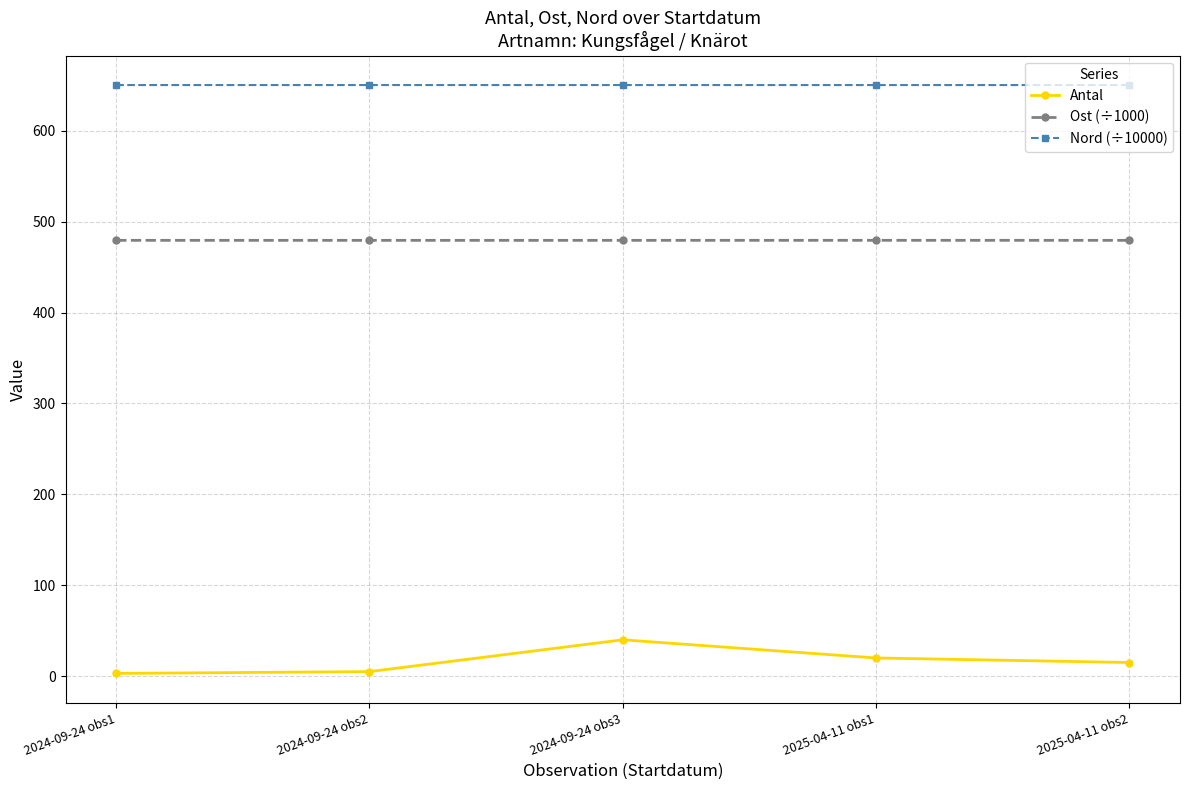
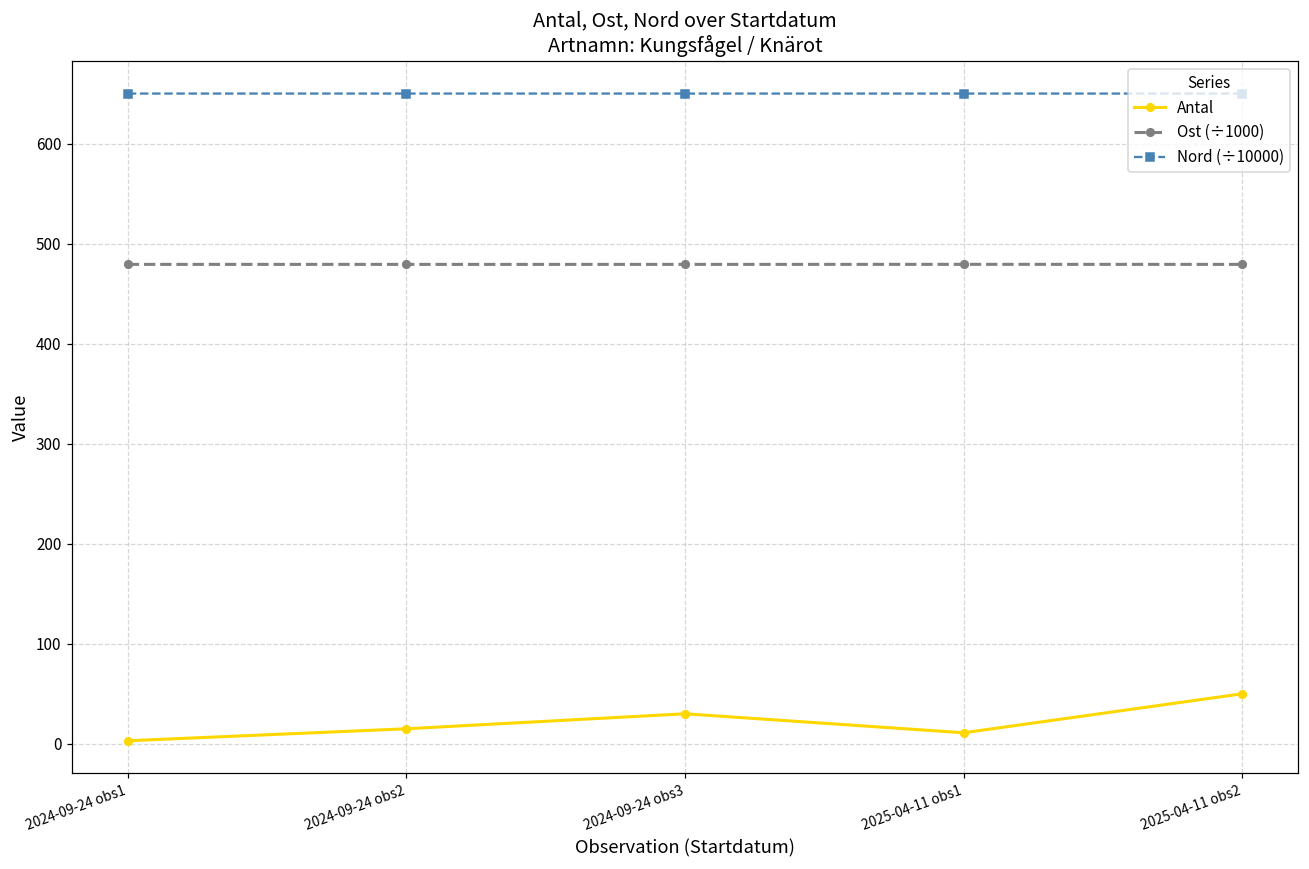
  {
    "Antal": {
      "2024-09-24 obs1": 0,
-     "2024-09-24 obs2": 10,
-     "2024-09-24 obs3": 40,
-     "2025-04-11 obs1": 20,
-     "2025-04-11 obs2": 20
+     "2024-09-24 obs2": 20,
+     "2024-09-24 obs3": 30,
+     "2025-04-11 obs1": 10,
+     "2025-04-11 obs2": 50
    },
    "Ost (÷1000)": {
      "2024-09-24 obs1": 480,
      "2024-09-24 obs2": 480,
      "2024-09-24 obs3": 480,
      "2025-04-11 obs1": 480,
      "2025-04-11 obs2": 480
    },
    "Nord (÷10000)": {
      "2024-09-24 obs1": 650,
      "2024-09-24 obs2": 650,
      "2024-09-24 obs3": 650,
      "2025-04-11 obs1": 650
    }
  }
